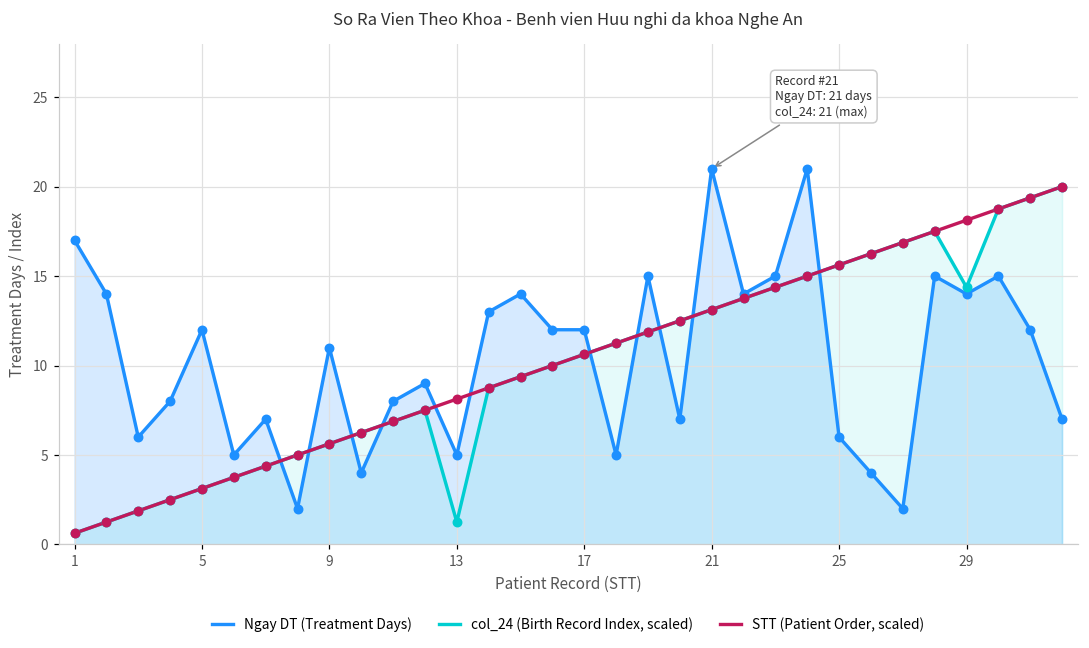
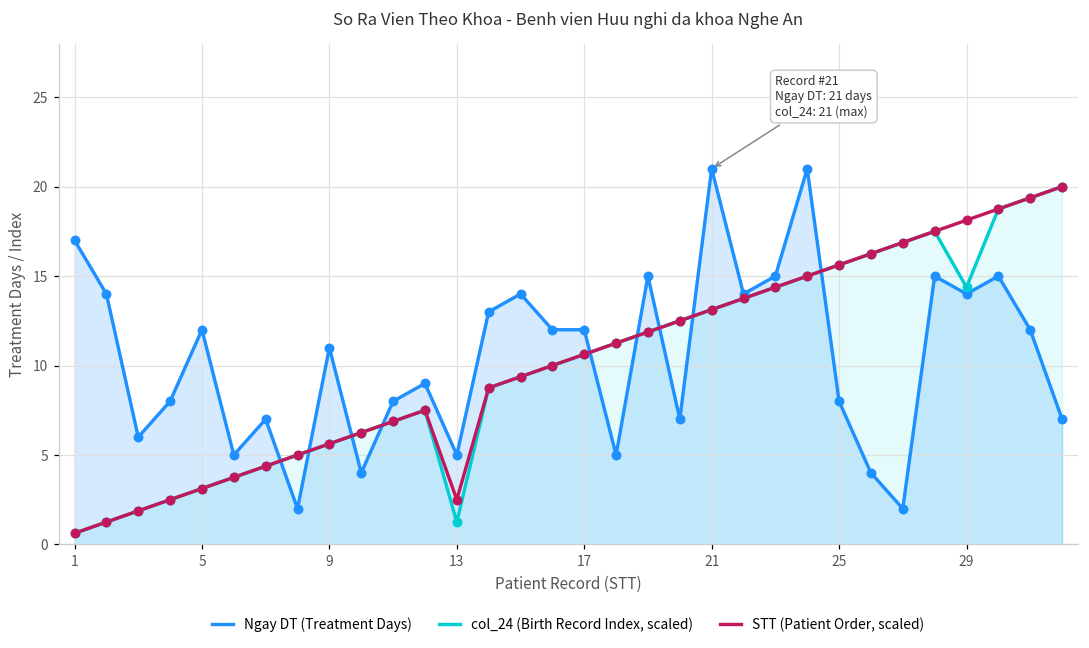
  {
    "Ngay DT (Treatment Days)": {
      "1": 17,
      "5": 12,
      "9": 11,
      "13": 5,
      "17": 12,
      "21": 21,
-     "25": 6,
+     "25": 8,
      "29": 14
    },
    "col_24 (Birth Record Index, scaled)": {
      "13": 1.3,
      "29": 14.4
    },
    "STT (Patient Order, scaled)": {
-     "13": 8.1,
+     "13": 2.5,
      "29": 18.1
    }
  }
